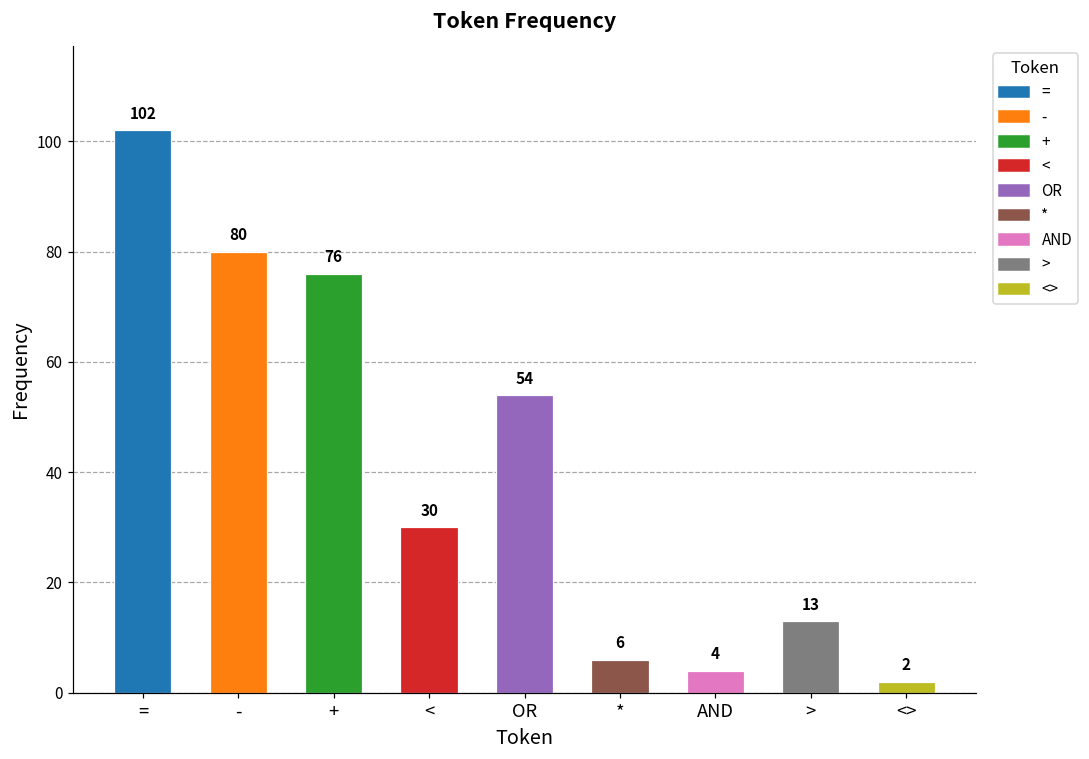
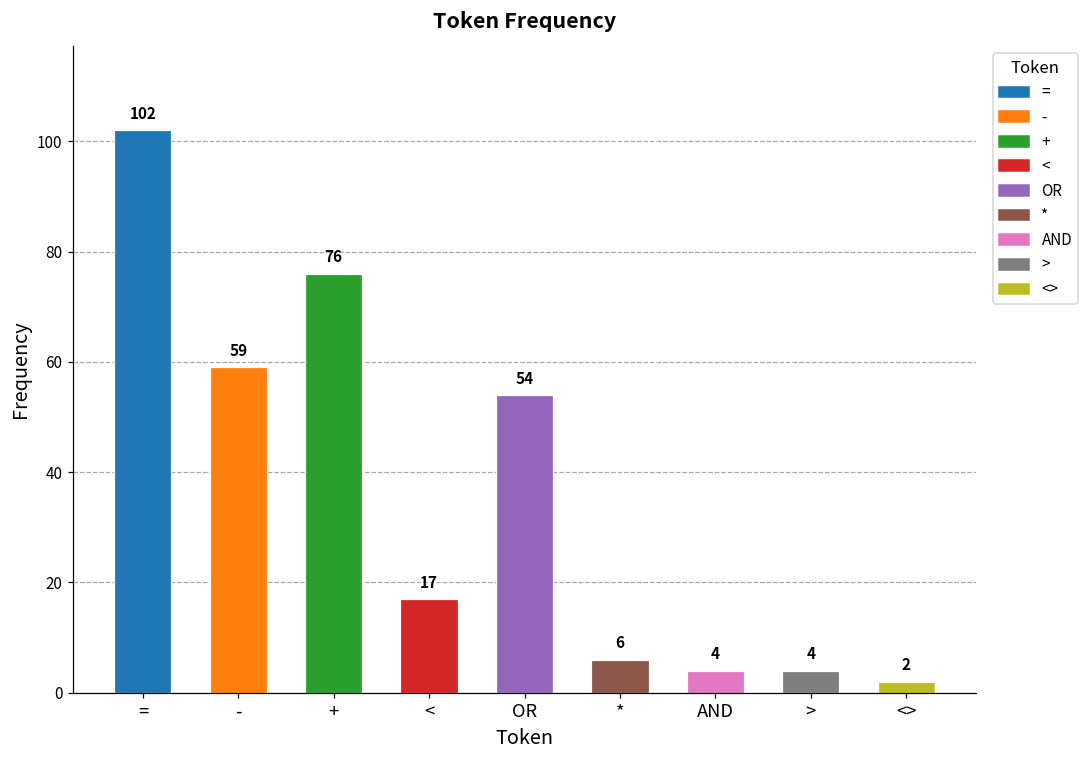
  {
    "=": 102,
-   "-": 80,
+   "-": 59,
    "+": 76,
-   "<": 30,
+   "<": 17,
    "OR": 54,
    "*": 6,
    "AND": 4,
-   ">": 13,
+   ">": 4,
    "<>": 2
  }
